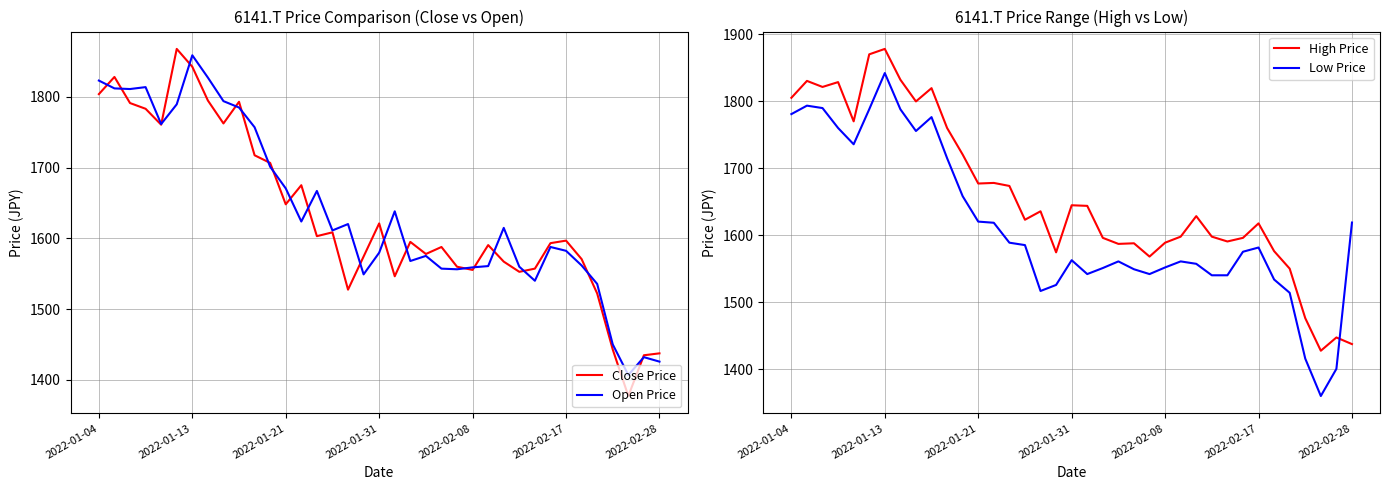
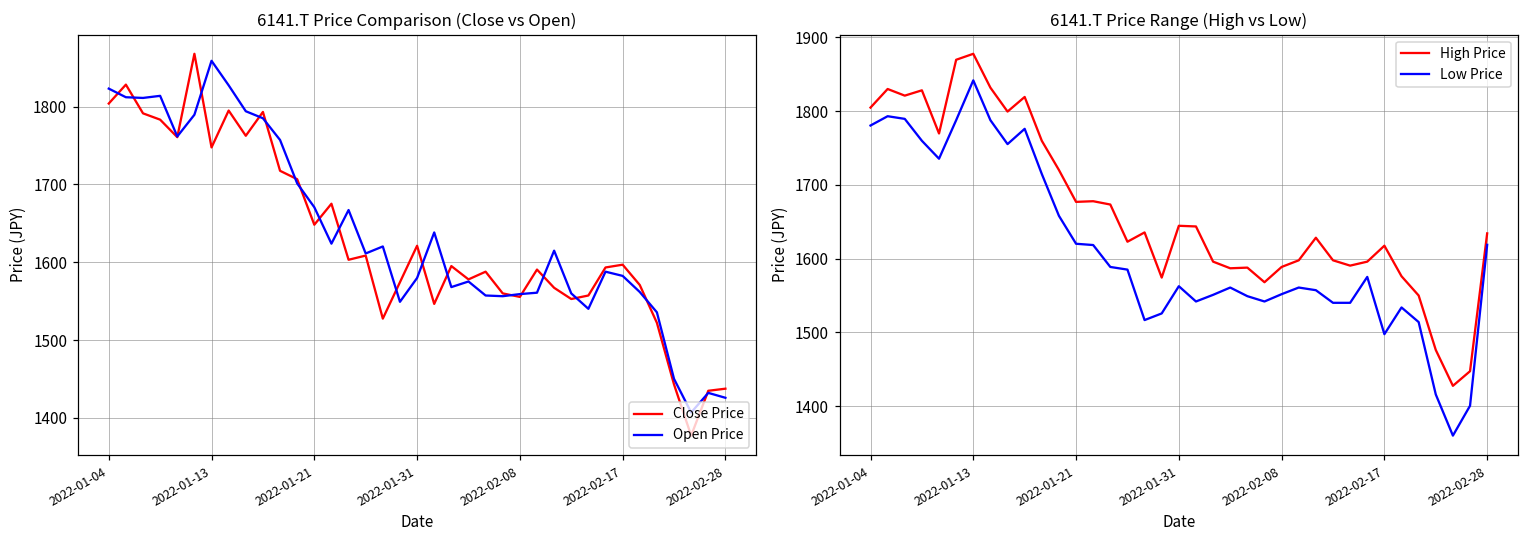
  {
    "6141.T Price Comparison (Close vs Open)": {
      "Close Price": {
        "2022-01-04": 1800,
-       "2022-01-13": 1840,
+       "2022-01-13": 1750,
        "2022-01-21": 1650,
        "2022-01-31": 1620,
        "2022-02-17": 1600,
        "2022-02-28": 1440
      },
      "Open Price": {
        "2022-01-04": 1820,
        "2022-01-13": 1860,
        "2022-01-21": 1670,
        "2022-01-31": 1580,
        "2022-02-17": 1580,
        "2022-02-28": 1430
      }
    },
    "6141.T Price Range (High vs Low)": {
      "High Price": {
        "2022-01-04": 1800,
        "2022-01-13": 1880,
        "2022-01-21": 1680,
        "2022-01-31": 1640,
        "2022-02-08": 1590,
        "2022-02-17": 1620,
-       "2022-02-28": 1440
+       "2022-02-28": 1630
      },
      "Low Price": {
        "2022-01-04": 1780,
        "2022-01-13": 1840,
        "2022-01-21": 1620,
        "2022-01-31": 1560,
        "2022-02-08": 1550,
-       "2022-02-17": 1580,
+       "2022-02-17": 1500,
        "2022-02-28": 1620
      }
    }
  }
